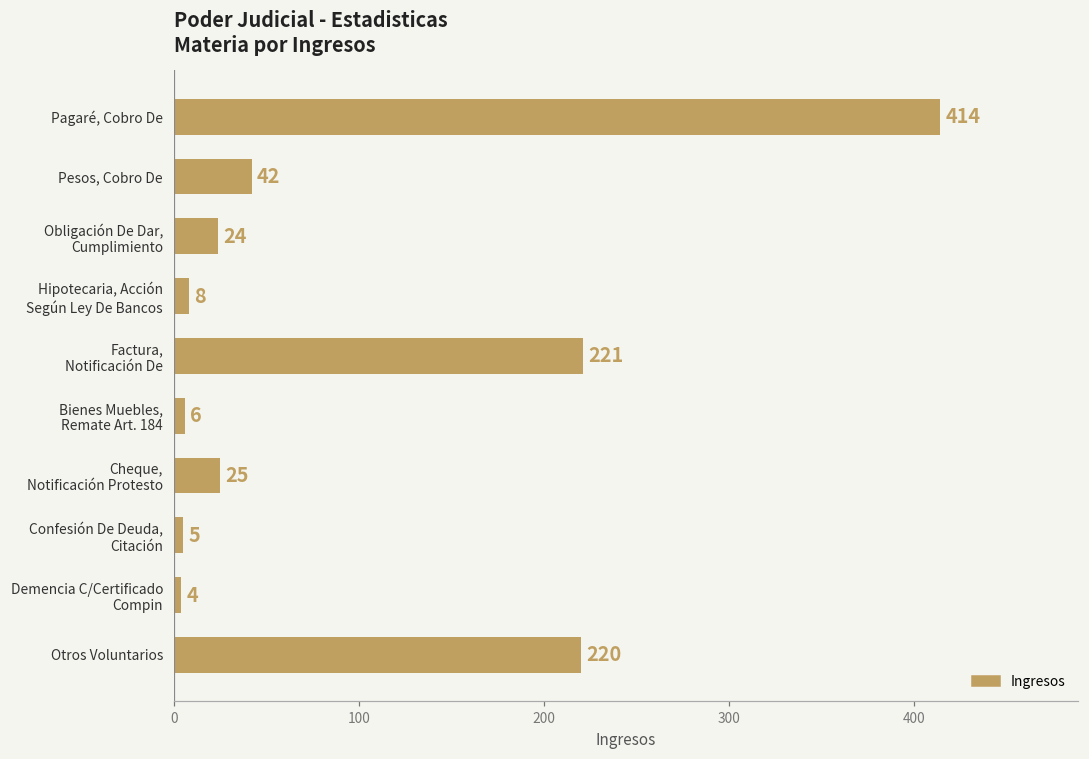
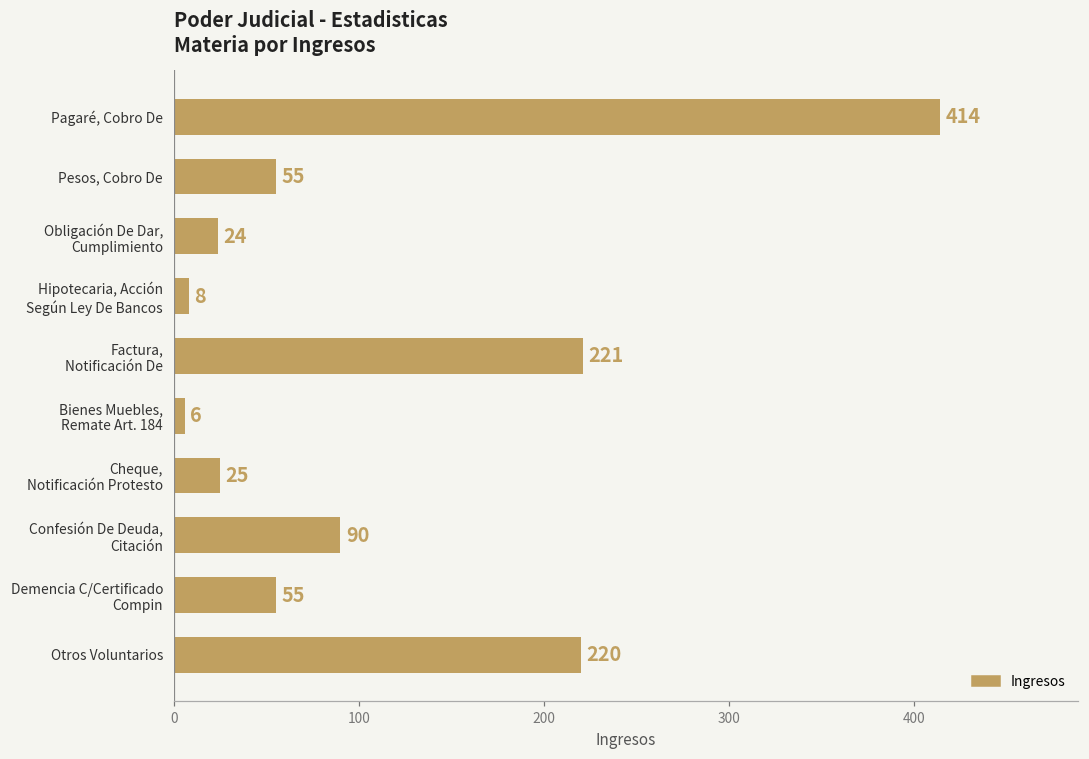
  {
    "Pagaré, Cobro De": 414,
-   "Pesos, Cobro De": 42,
+   "Pesos, Cobro De": 55,
    "Obligación De Dar, Cumplimiento": 24,
    "Hipotecaria, Acción Según Ley De Bancos": 8,
    "Factura, Notificación De": 221,
    "Bienes Muebles, Remate Art. 184": 6,
    "Cheque, Notificación Protesto": 25,
-   "Confesión De Deuda, Citación": 5,
-   "Demencia C/Certificado Compin": 4,
+   "Confesión De Deuda, Citación": 90,
+   "Demencia C/Certificado Compin": 55,
    "Otros Voluntarios": 220
  }
